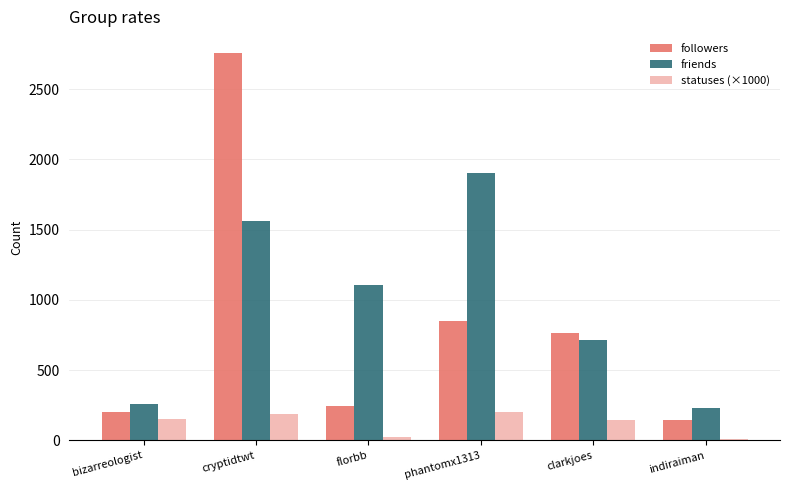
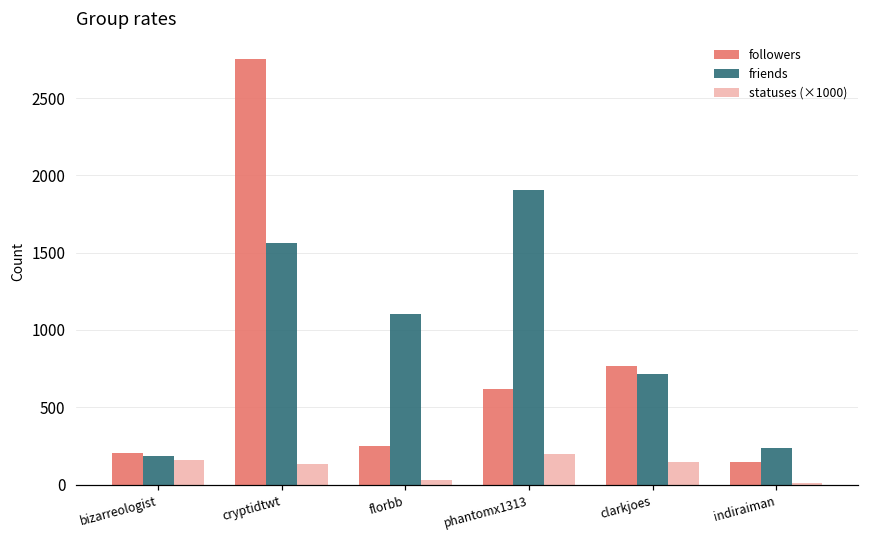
  {
    "followers": {
      "bizarreologist": 200,
      "cryptidtwt": 2750,
      "florbb": 250,
-     "phantomx1313": 850,
+     "phantomx1313": 620,
      "clarkjoes": 770,
      "indiraiman": 140
    },
    "friends": {
-     "bizarreologist": 260,
+     "bizarreologist": 180,
      "cryptidtwt": 1570,
      "florbb": 1100,
      "phantomx1313": 1900,
      "clarkjoes": 710,
      "indiraiman": 230
    },
    "statuses (×1000)": {
      "bizarreologist": 160,
-     "cryptidtwt": 190,
+     "cryptidtwt": 130,
      "florbb": 30,
      "phantomx1313": 200,
      "clarkjoes": 140
    }
  }
